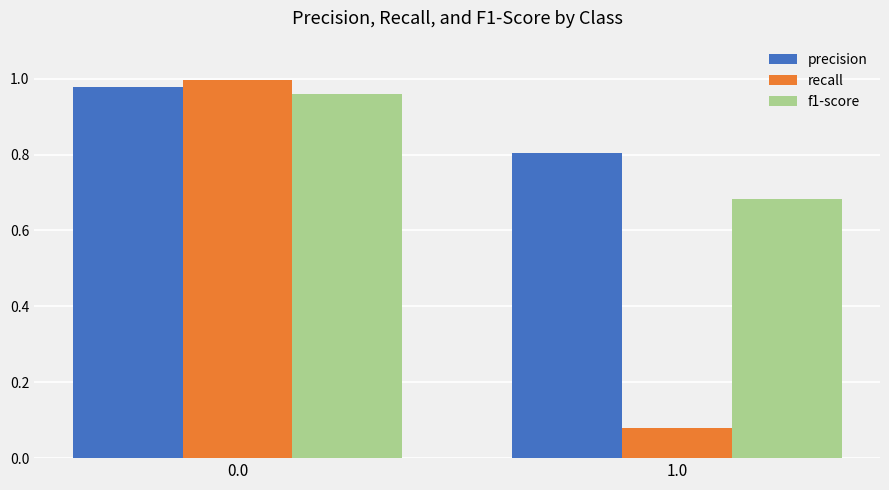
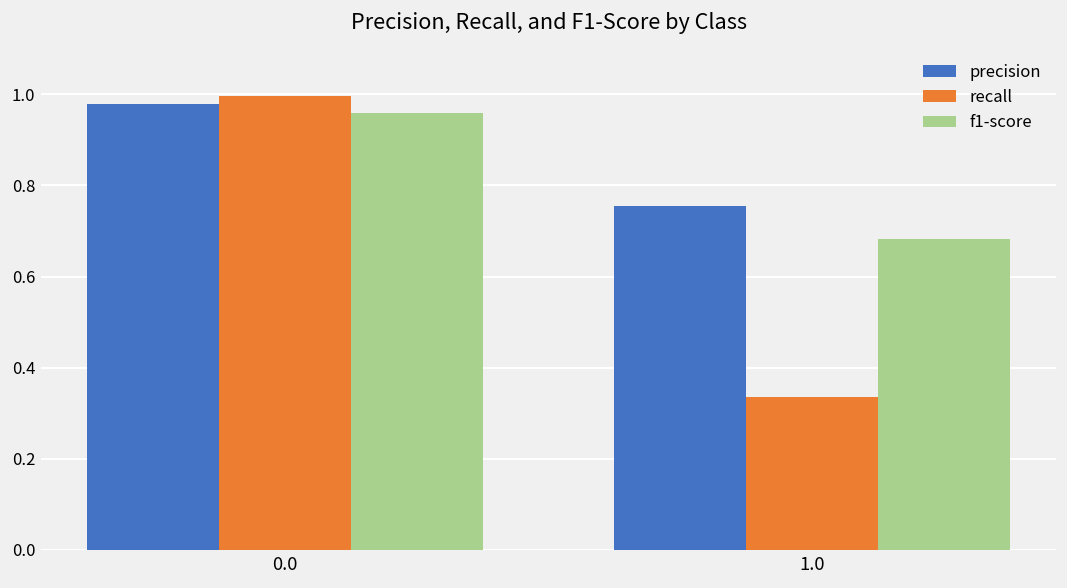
  {
    "precision": {
      "0.0": 0.98,
-     "1.0": 0.80
+     "1.0": 0.76
    },
    "recall": {
      "0.0": 1.00,
-     "1.0": 0.08
+     "1.0": 0.34
    },
    "f1-score": {
      "0.0": 0.96,
      "1.0": 0.68
    }
  }
